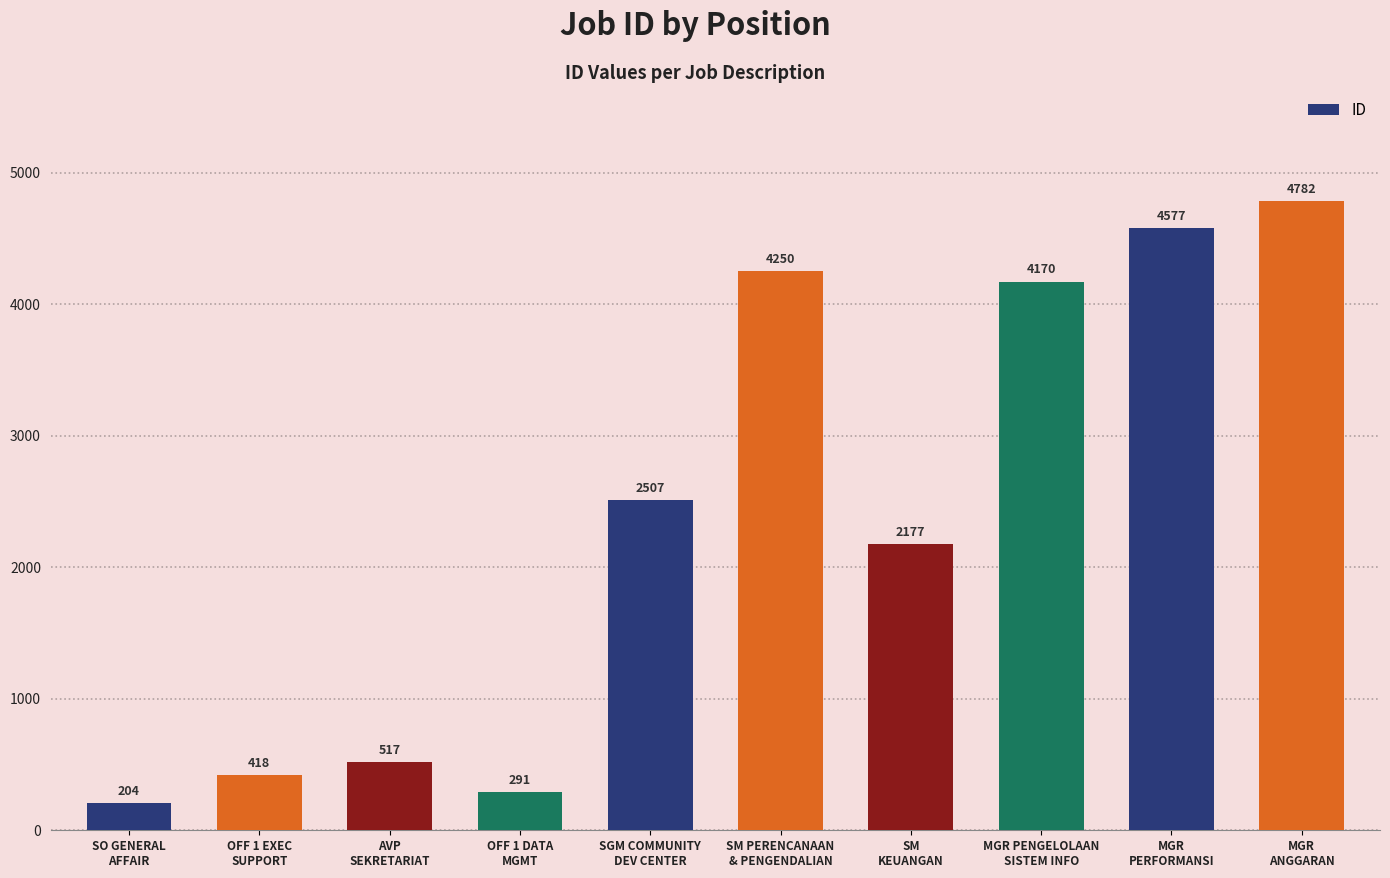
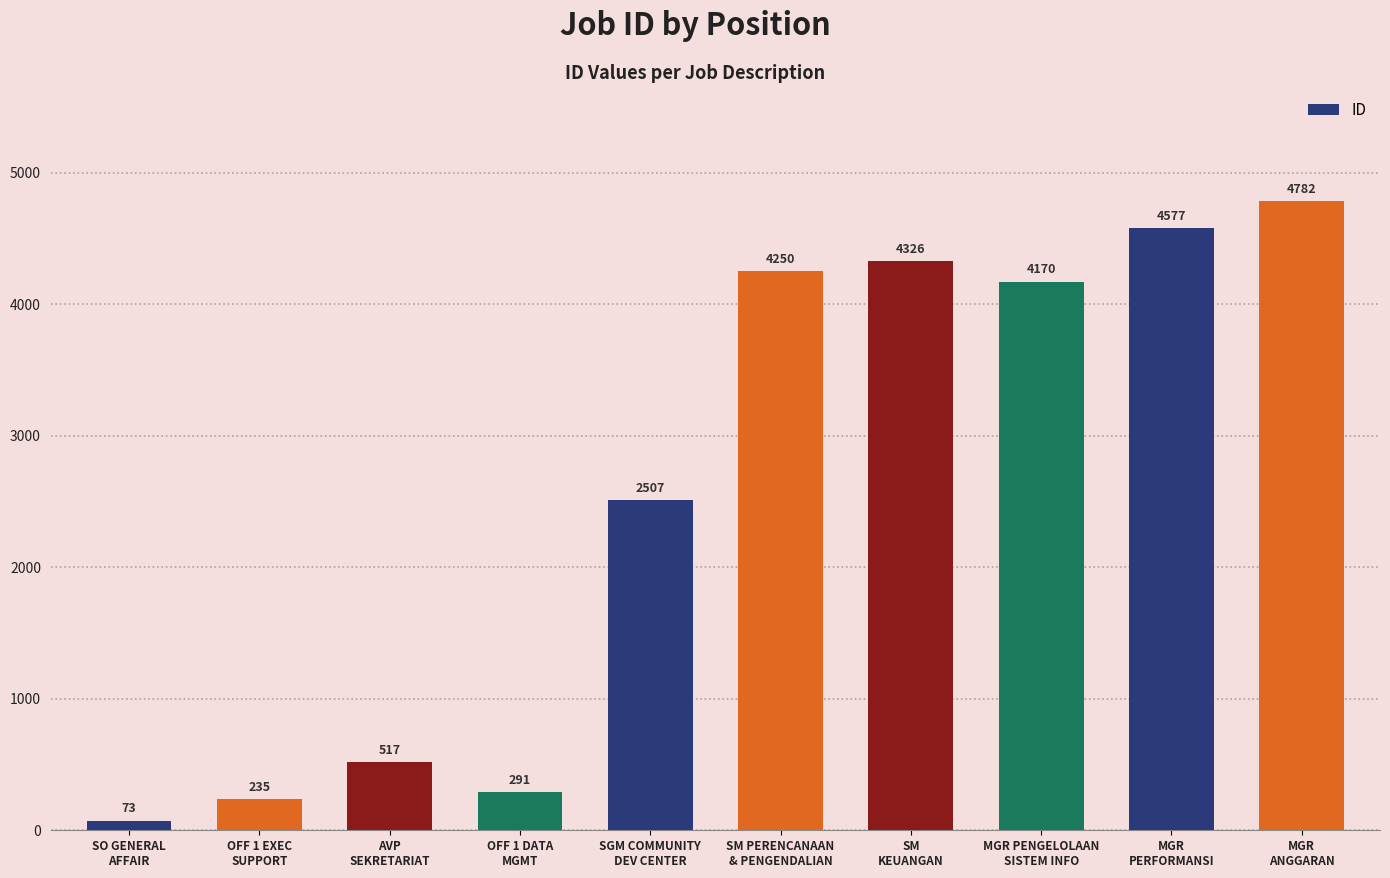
  {
-   "SO GENERAL AFFAIR": 204,
-   "OFF 1 EXEC SUPPORT": 418,
+   "SO GENERAL AFFAIR": 73,
+   "OFF 1 EXEC SUPPORT": 235,
    "AVP SEKRETARIAT": 517,
    "OFF 1 DATA MGMT": 291,
    "SGM COMMUNITY DEV CENTER": 2507,
    "SM PERENCANAAN & PENGENDALIAN": 4250,
-   "SM KEUANGAN": 2177,
+   "SM KEUANGAN": 4326,
    "MGR PENGELOLAAN SISTEM INFO": 4170,
    "MGR PERFORMANSI": 4577,
    "MGR ANGGARAN": 4782
  }
